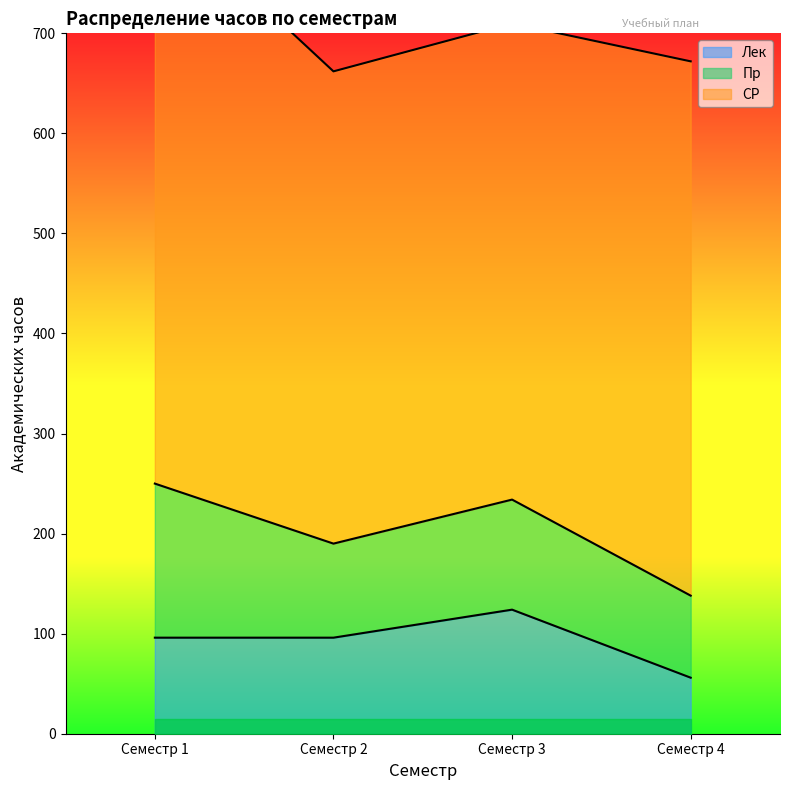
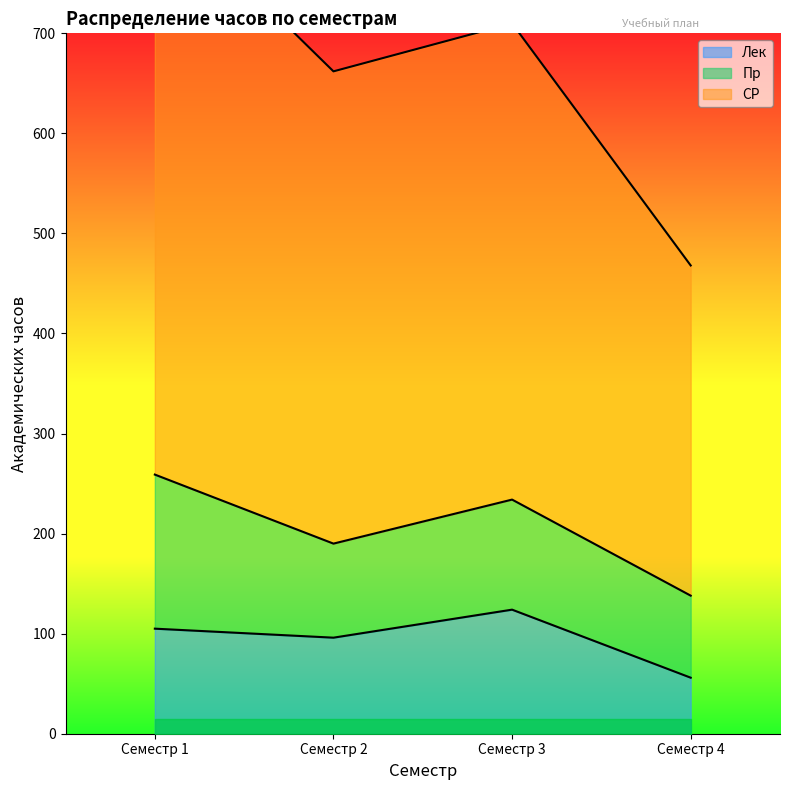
  {
    "Лек": {
-     "Семестр 1": 96,
+     "Семестр 1": 105,
      "Семестр 2": 96,
      "Семестр 3": 124,
      "Семестр 4": 56
    },
    "СР": {
      "Семестр 2": 472,
-     "Семестр 4": 534
+     "Семестр 4": 330
    }
  }
